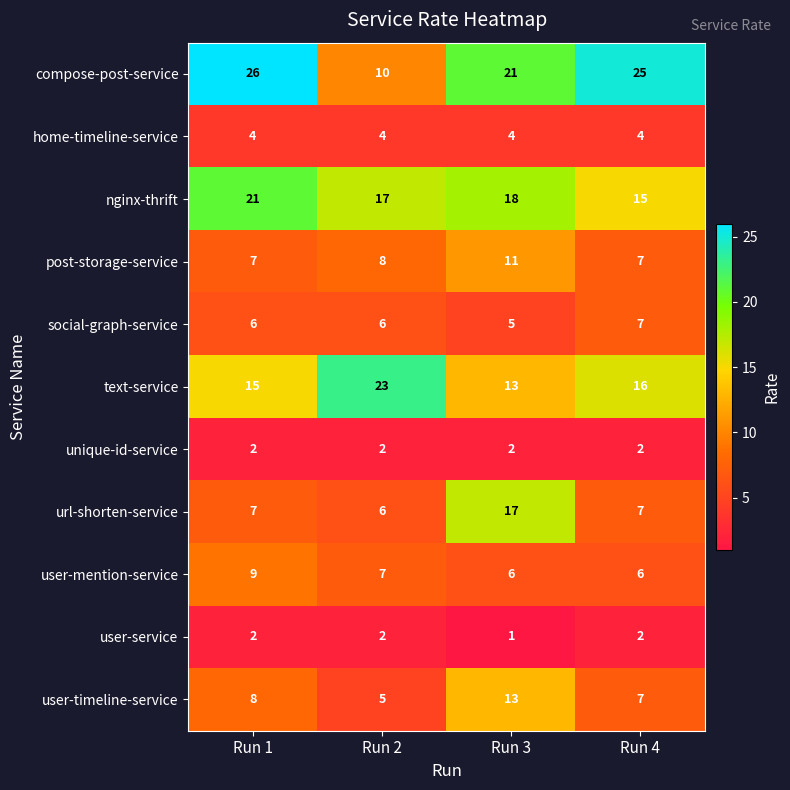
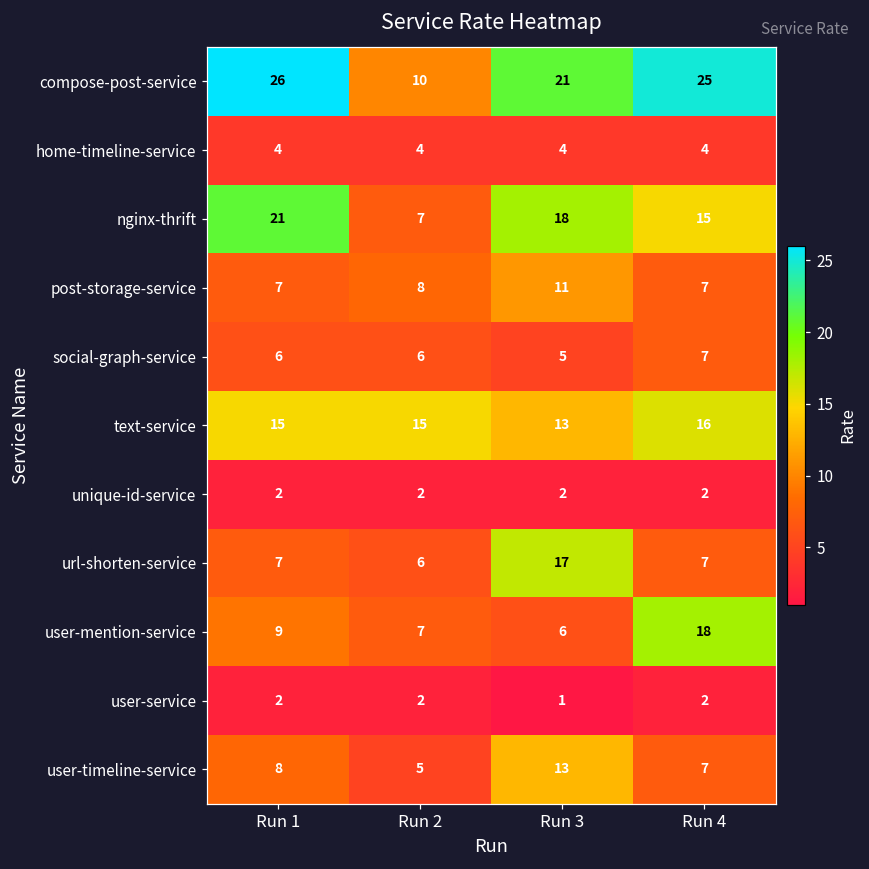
  {
    "compose-post-service": {
      "Run 1": 26,
      "Run 2": 10,
      "Run 3": 21,
      "Run 4": 25
    },
    "home-timeline-service": {
      "Run 1": 4,
      "Run 2": 4,
      "Run 3": 4,
      "Run 4": 4
    },
    "nginx-thrift": {
      "Run 1": 21,
-     "Run 2": 17,
+     "Run 2": 7,
      "Run 3": 18,
      "Run 4": 15
    },
    "post-storage-service": {
      "Run 1": 7,
      "Run 2": 8,
      "Run 3": 11,
      "Run 4": 7
    },
    "social-graph-service": {
      "Run 1": 6,
      "Run 2": 6,
      "Run 3": 5,
      "Run 4": 7
    },
    "text-service": {
      "Run 1": 15,
-     "Run 2": 23,
+     "Run 2": 15,
      "Run 3": 13,
      "Run 4": 16
    },
    "unique-id-service": {
      "Run 1": 2,
      "Run 2": 2,
      "Run 3": 2,
      "Run 4": 2
    },
    "url-shorten-service": {
      "Run 1": 7,
      "Run 2": 6,
      "Run 3": 17,
      "Run 4": 7
    },
    "user-mention-service": {
      "Run 1": 9,
      "Run 2": 7,
      "Run 3": 6,
-     "Run 4": 6
+     "Run 4": 18
    },
    "user-service": {
      "Run 1": 2,
      "Run 2": 2,
      "Run 3": 1,
      "Run 4": 2
    },
    "user-timeline-service": {
      "Run 1": 8,
      "Run 2": 5,
      "Run 3": 13,
      "Run 4": 7
    }
  }
